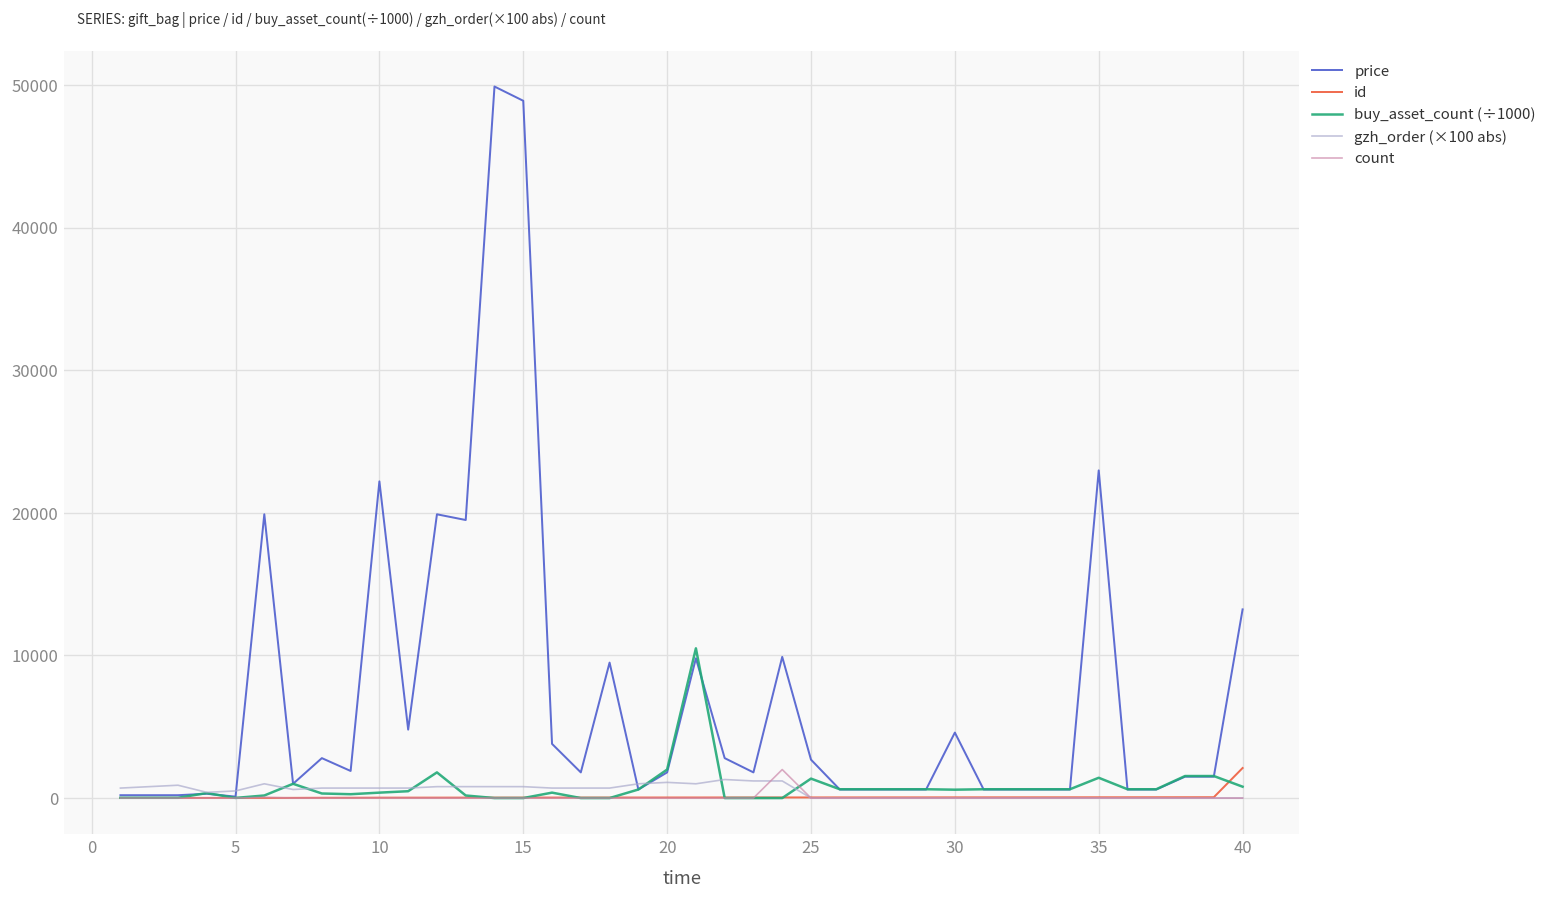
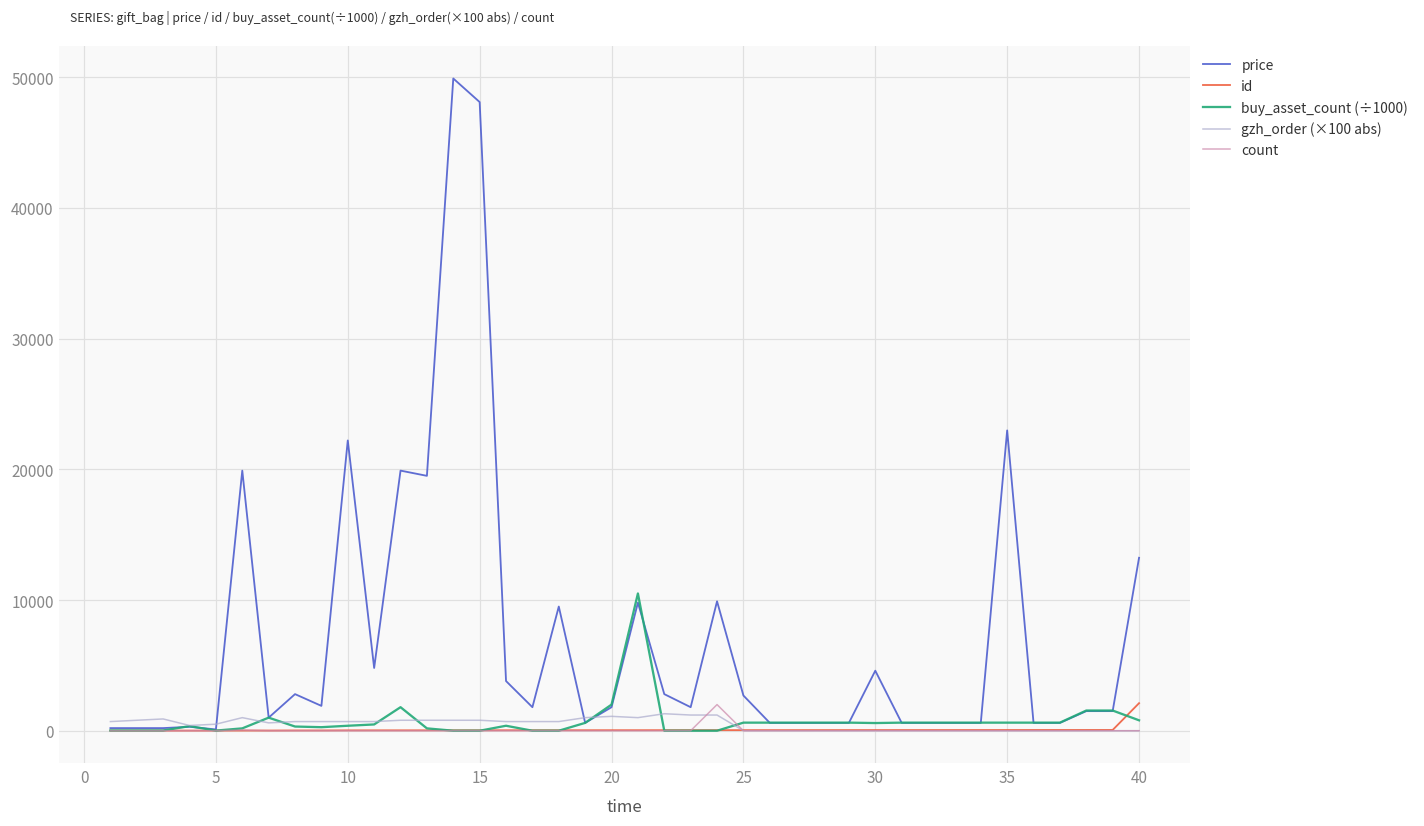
  {
    "price": {
      "10": 22200,
-     "15": 48900,
+     "15": 48100,
      "25": 2700,
      "30": 4600,
      "35": 23000,
      "40": 13200
    },
    "id": {
      "40": 2100
    },
    "buy_asset_count (÷1000)": {
      "10": 400,
-     "25": 1400,
+     "25": 600,
      "30": 600,
-     "35": 1400,
+     "35": 600,
      "40": 800
    }
  }
